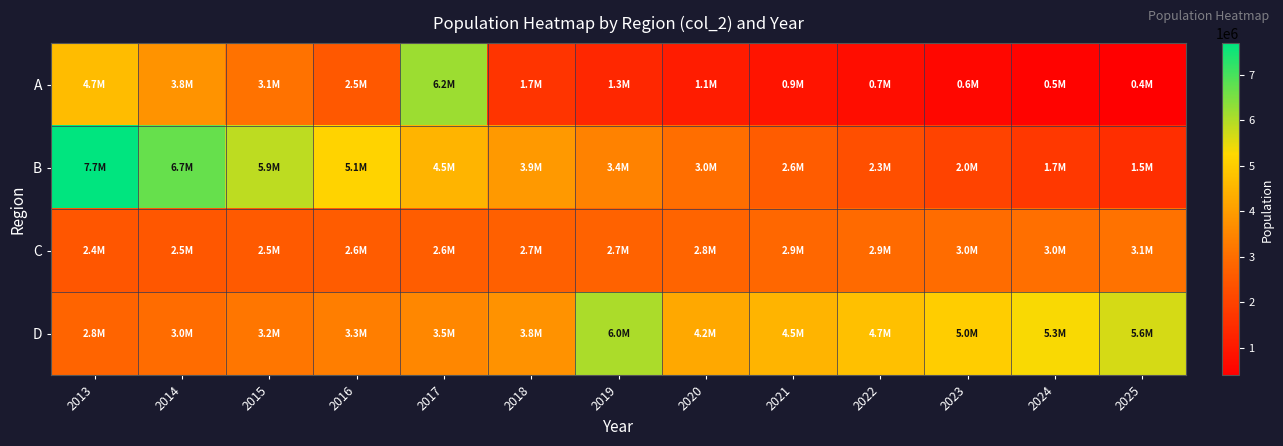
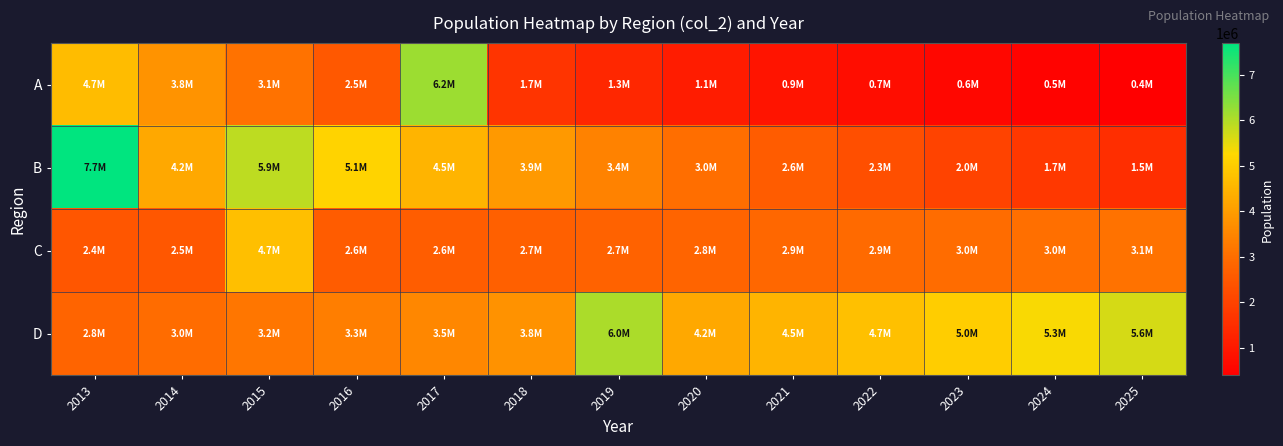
  {
    "A": {
      "2013": "4.7M",
      "2014": "3.8M",
      "2015": "3.1M",
      "2016": "2.5M",
      "2017": "6.2M",
      "2018": "1.7M",
      "2019": "1.3M",
      "2020": "1.1M",
      "2021": "0.9M",
      "2022": "0.7M",
      "2023": "0.6M",
      "2024": "0.5M",
      "2025": "0.4M"
    },
    "B": {
      "2013": "7.7M",
-     "2014": "6.7M",
+     "2014": "4.2M",
      "2015": "5.9M",
      "2016": "5.1M",
      "2017": "4.5M",
      "2018": "3.9M",
      "2019": "3.4M",
      "2020": "3.0M",
      "2021": "2.6M",
      "2022": "2.3M",
      "2023": "2.0M",
      "2024": "1.7M",
      "2025": "1.5M"
    },
    "C": {
      "2013": "2.4M",
      "2014": "2.5M",
-     "2015": "2.5M",
+     "2015": "4.7M",
      "2016": "2.6M",
      "2017": "2.6M",
      "2018": "2.7M",
      "2019": "2.7M",
      "2020": "2.8M",
      "2021": "2.9M",
      "2022": "2.9M",
      "2023": "3.0M",
      "2024": "3.0M",
      "2025": "3.1M"
    },
    "D": {
      "2013": "2.8M",
      "2014": "3.0M",
      "2015": "3.2M",
      "2016": "3.3M",
      "2017": "3.5M",
      "2018": "3.8M",
      "2019": "6.0M",
      "2020": "4.2M",
      "2021": "4.5M",
      "2022": "4.7M",
      "2023": "5.0M",
      "2024": "5.3M",
      "2025": "5.6M"
    }
  }
